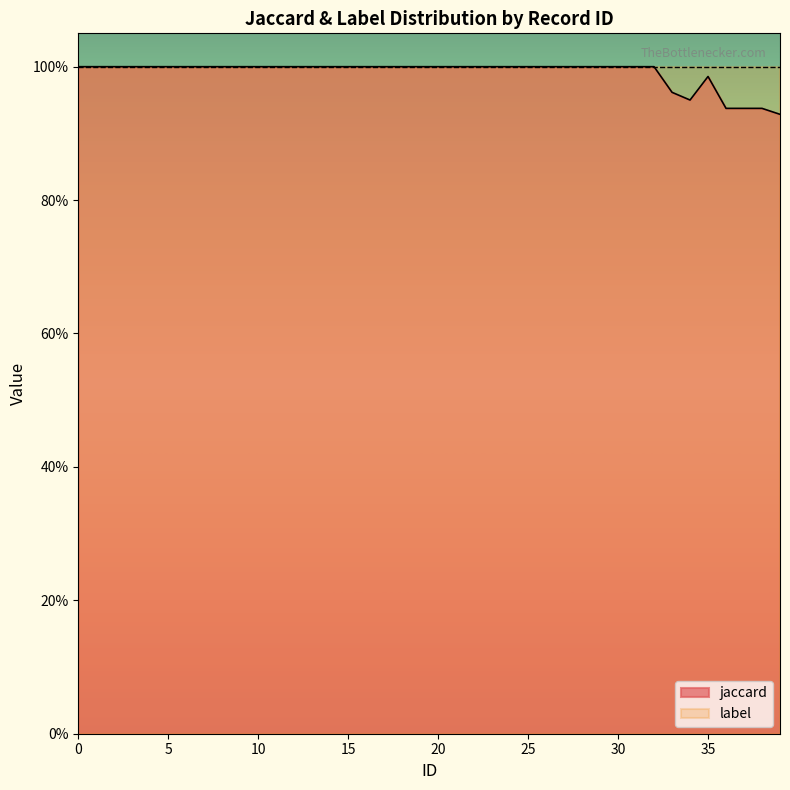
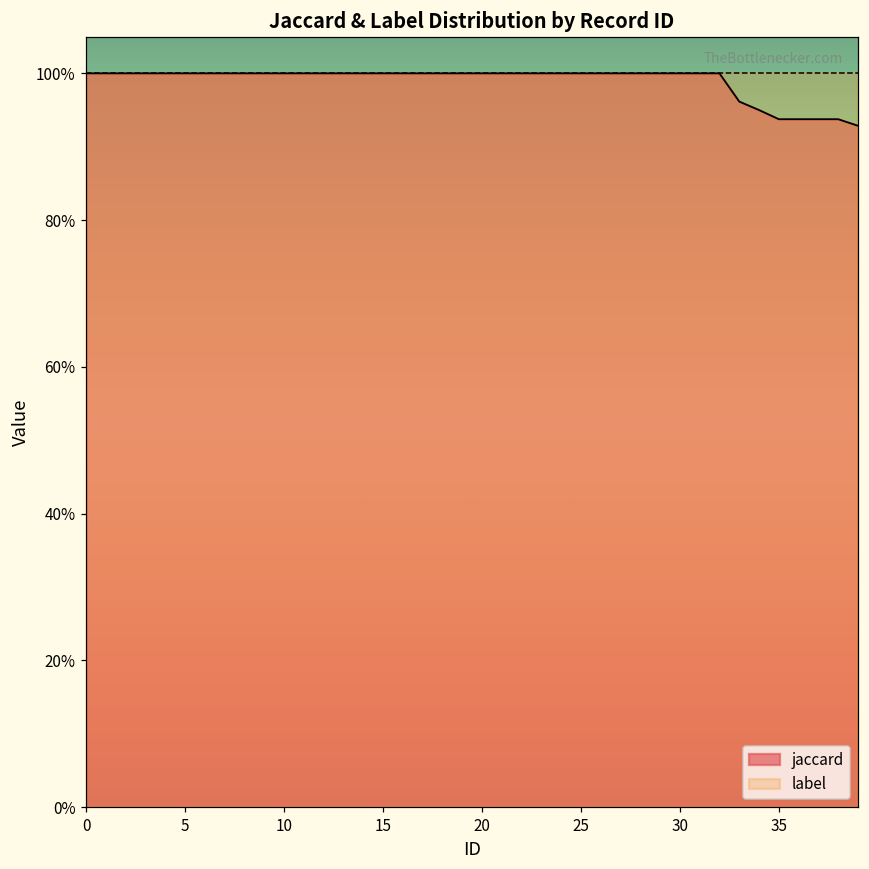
  {
    "jaccard": {
-     "35": "99%"
+     "35": "94%"
    },
    "label": {
      "35": "100%"
    }
  }
